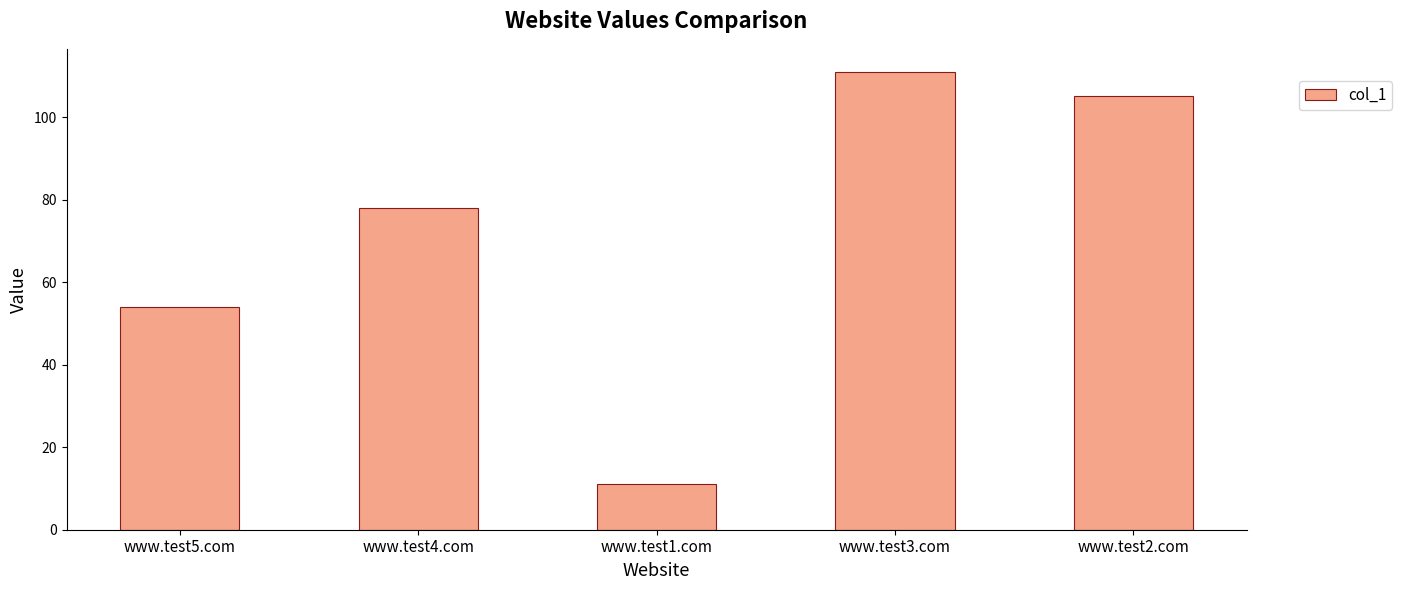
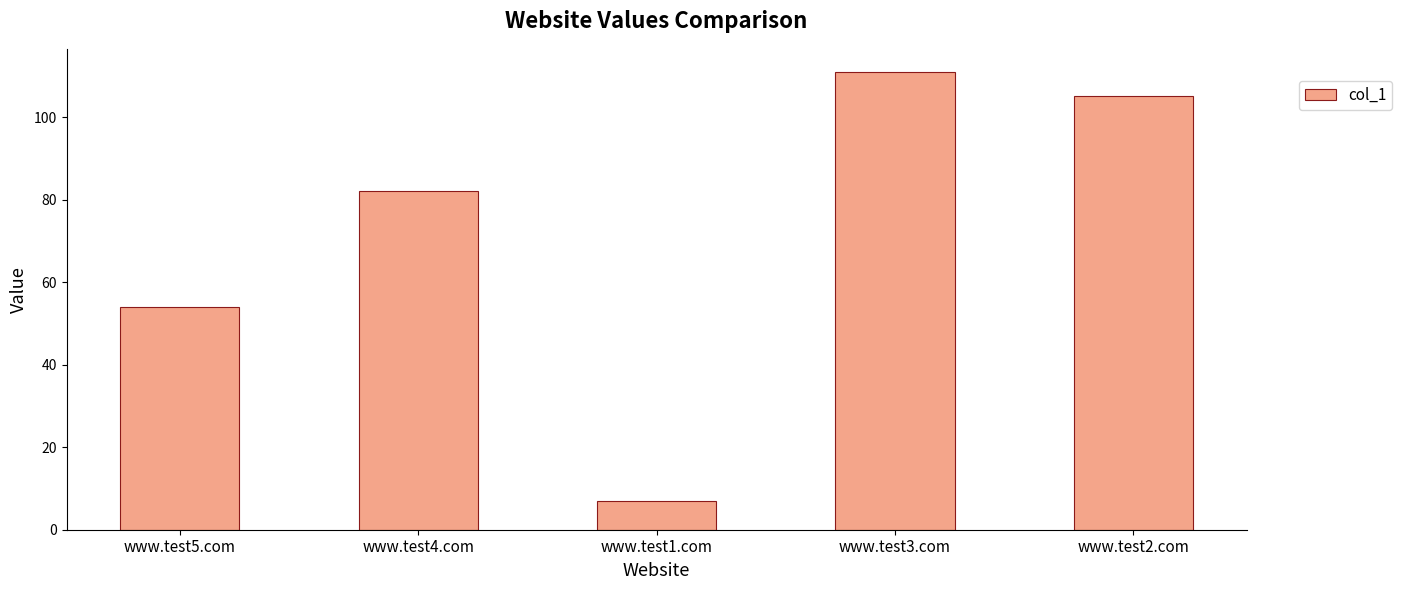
  {
    "www.test5.com": 54,
-   "www.test4.com": 78,
-   "www.test1.com": 11,
+   "www.test4.com": 82,
+   "www.test1.com": 7,
    "www.test3.com": 111,
    "www.test2.com": 105
  }
